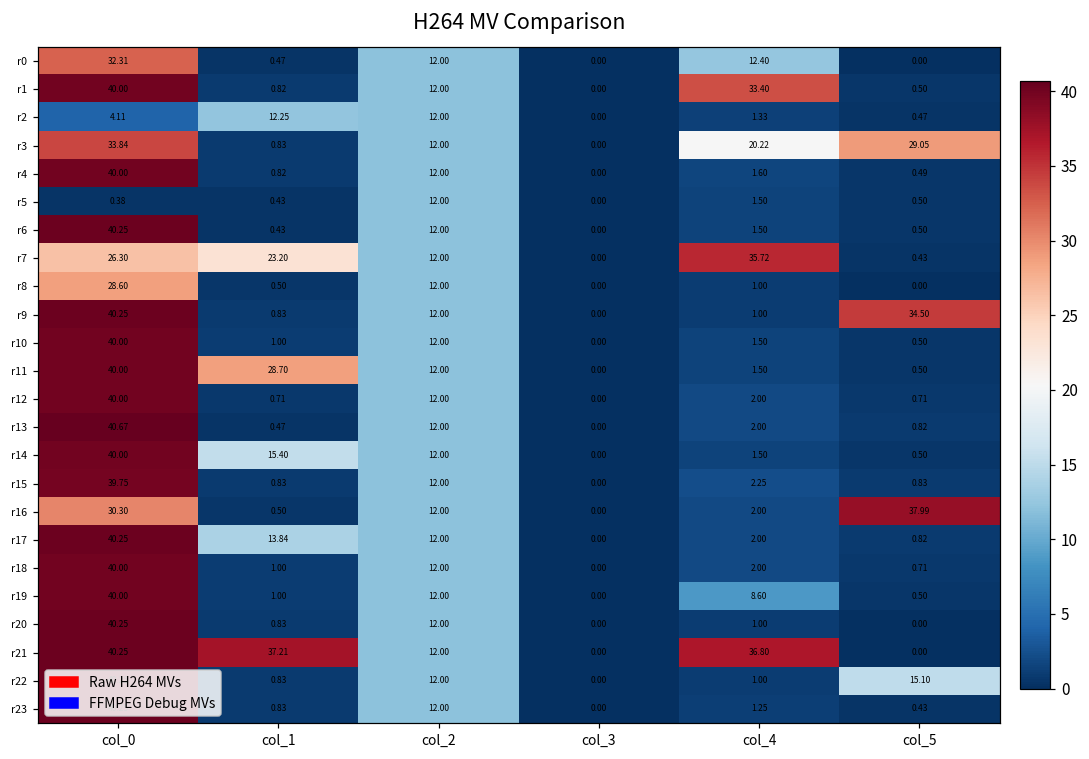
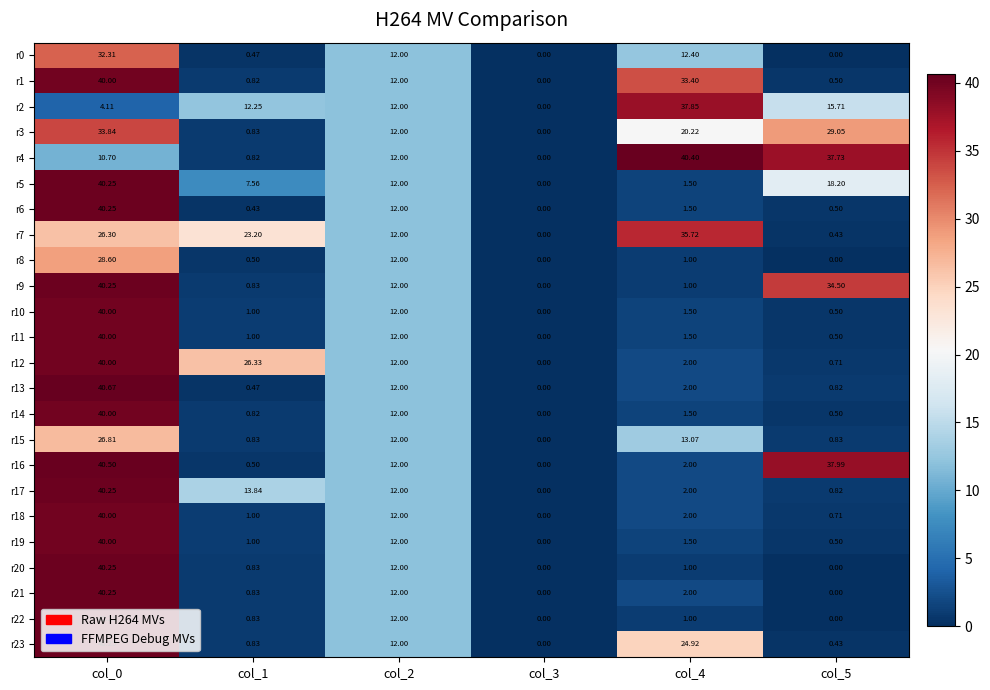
  {
    "r0": {
      "col_0": 32.31,
      "col_1": 0.47,
      "col_2": 12.00,
      "col_3": 0.00,
      "col_4": 12.40,
      "col_5": 0.00
    },
    "r1": {
      "col_0": 40.00,
      "col_1": 0.82,
      "col_2": 12.00,
      "col_3": 0.00,
      "col_4": 33.40,
      "col_5": 0.50
    },
    "r2": {
      "col_0": 4.11,
      "col_1": 12.25,
      "col_2": 12.00,
      "col_3": 0.00,
-     "col_4": 1.33,
-     "col_5": 0.47
+     "col_4": 37.85,
+     "col_5": 15.71
    },
    "r3": {
      "col_0": 33.84,
      "col_1": 0.83,
      "col_2": 12.00,
      "col_3": 0.00,
      "col_4": 20.22,
      "col_5": 29.05
    },
    "r4": {
-     "col_0": 40.00,
+     "col_0": 10.70,
      "col_1": 0.82,
      "col_2": 12.00,
      "col_3": 0.00,
-     "col_4": 1.60,
-     "col_5": 0.49
+     "col_4": 40.40,
+     "col_5": 37.73
    },
    "r5": {
-     "col_0": 0.38,
-     "col_1": 0.43,
+     "col_0": 40.25,
+     "col_1": 7.56,
      "col_2": 12.00,
      "col_3": 0.00,
      "col_4": 1.50,
-     "col_5": 0.50
+     "col_5": 18.20
    },
    "r6": {
      "col_0": 40.25,
      "col_1": 0.43,
      "col_2": 12.00,
      "col_3": 0.00,
      "col_4": 1.50,
      "col_5": 0.50
    },
    "r7": {
      "col_0": 26.30,
      "col_1": 23.20,
      "col_2": 12.00,
      "col_3": 0.00,
      "col_4": 35.72,
      "col_5": 0.43
    },
    "r8": {
      "col_0": 28.60,
      "col_1": 0.50,
      "col_2": 12.00,
      "col_3": 0.00,
      "col_4": 1.00,
      "col_5": 0.00
    },
    "r9": {
      "col_0": 40.25,
      "col_1": 0.83,
      "col_2": 12.00,
      "col_3": 0.00,
      "col_4": 1.00,
      "col_5": 34.50
    },
    "r10": {
      "col_0": 40.00,
      "col_1": 1.00,
      "col_2": 12.00,
      "col_3": 0.00,
      "col_4": 1.50,
      "col_5": 0.50
    },
    "r11": {
      "col_0": 40.00,
-     "col_1": 28.70,
+     "col_1": 1.00,
      "col_2": 12.00,
      "col_3": 0.00,
      "col_4": 1.50,
      "col_5": 0.50
    },
    "r12": {
      "col_0": 40.00,
-     "col_1": 0.71,
+     "col_1": 26.33,
      "col_2": 12.00,
      "col_3": 0.00,
      "col_4": 2.00,
      "col_5": 0.71
    },
    "r13": {
      "col_0": 40.67,
      "col_1": 0.47,
      "col_2": 12.00,
      "col_3": 0.00,
      "col_4": 2.00,
      "col_5": 0.82
    },
    "r14": {
      "col_0": 40.00,
-     "col_1": 15.40,
+     "col_1": 0.82,
      "col_2": 12.00,
      "col_3": 0.00,
      "col_4": 1.50,
      "col_5": 0.50
    },
    "r15": {
-     "col_0": 39.75,
+     "col_0": 26.81,
      "col_1": 0.83,
      "col_2": 12.00,
      "col_3": 0.00,
-     "col_4": 2.25,
+     "col_4": 13.07,
      "col_5": 0.83
    },
    "r16": {
-     "col_0": 30.30,
+     "col_0": 40.50,
      "col_1": 0.50,
      "col_2": 12.00,
      "col_3": 0.00,
      "col_4": 2.00,
      "col_5": 37.99
    },
    "r17": {
      "col_0": 40.25,
      "col_1": 13.84,
      "col_2": 12.00,
      "col_3": 0.00,
      "col_4": 2.00,
      "col_5": 0.82
    },
    "r18": {
      "col_0": 40.00,
      "col_1": 1.00,
      "col_2": 12.00,
      "col_3": 0.00,
      "col_4": 2.00,
      "col_5": 0.71
    },
    "r19": {
      "col_0": 40.00,
      "col_1": 1.00,
      "col_2": 12.00,
      "col_3": 0.00,
-     "col_4": 8.60,
+     "col_4": 1.50,
      "col_5": 0.50
    },
    "r20": {
      "col_0": 40.25,
      "col_1": 0.83,
      "col_2": 12.00,
      "col_3": 0.00,
      "col_4": 1.00,
      "col_5": 0.00
    },
    "r21": {
      "col_0": 40.25,
-     "col_1": 37.21,
+     "col_1": 0.83,
      "col_2": 12.00,
      "col_3": 0.00,
-     "col_4": 36.80,
+     "col_4": 2.00,
      "col_5": 0.00
    },
    "r22": {
      "col_1": 0.83,
      "col_2": 12.00,
      "col_3": 0.00,
      "col_4": 1.00,
-     "col_5": 15.10
+     "col_5": 0.00
    },
    "r23": {
      "col_1": 0.83,
      "col_2": 12.00,
      "col_3": 0.00,
-     "col_4": 1.25,
+     "col_4": 24.92,
      "col_5": 0.43
    }
  }
